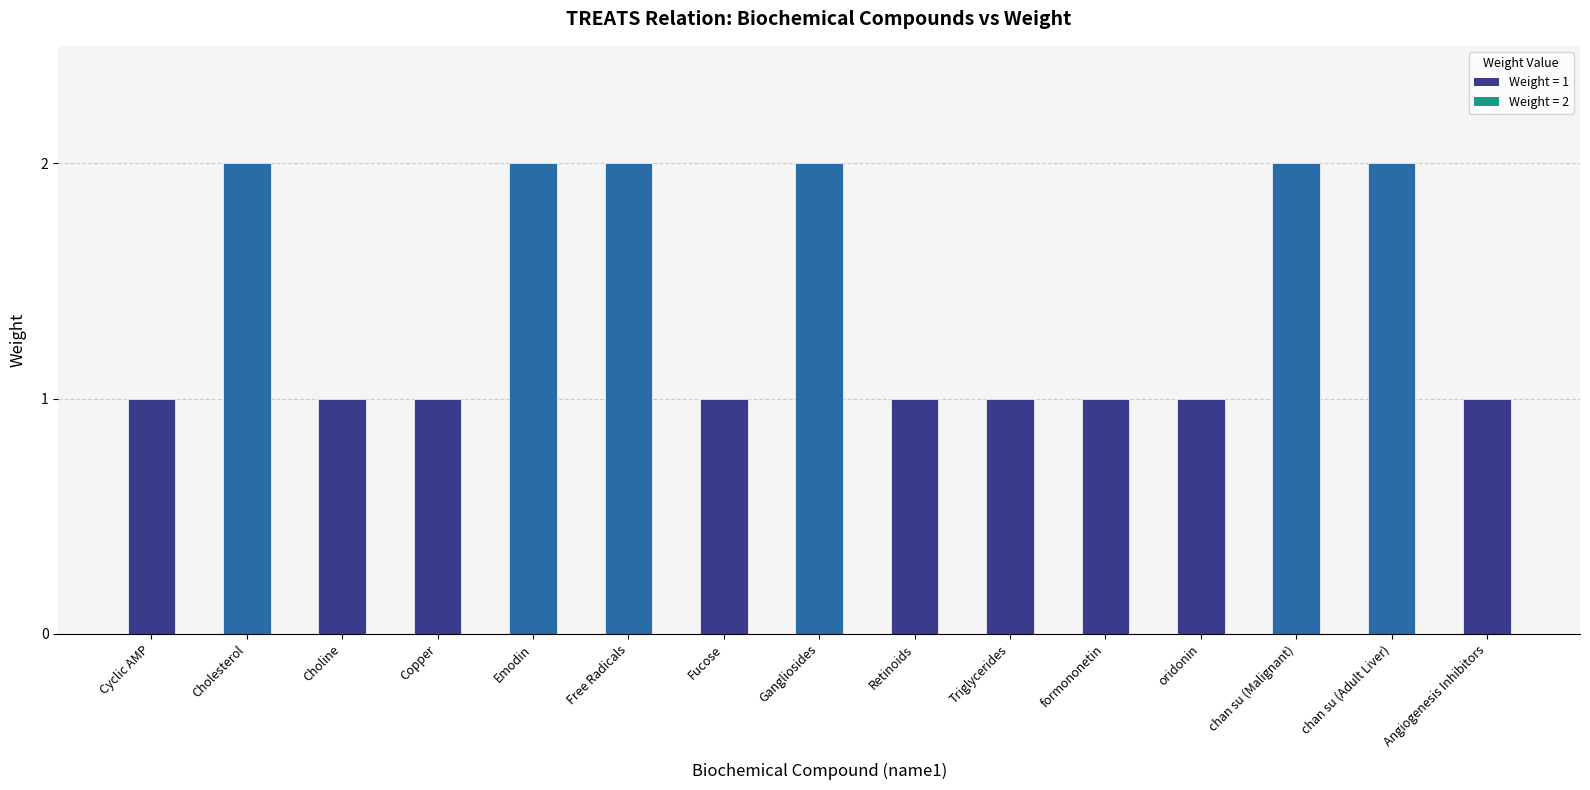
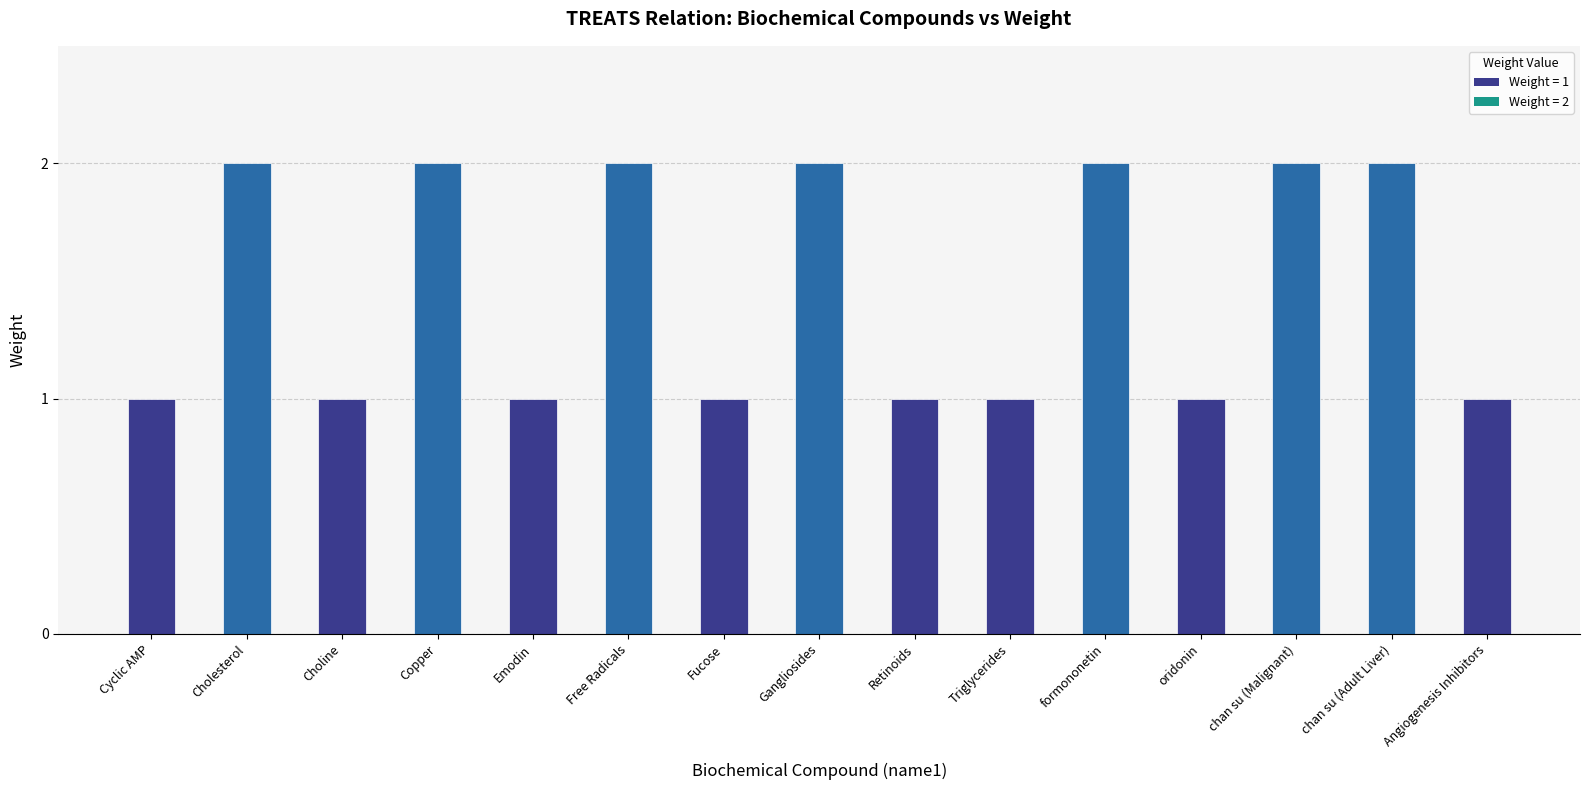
  {
    "Cyclic AMP": 1,
    "Cholesterol": 2,
    "Choline": 1,
-   "Copper": 1,
-   "Emodin": 2,
+   "Copper": 2,
+   "Emodin": 1,
    "Free Radicals": 2,
    "Fucose": 1,
    "Gangliosides": 2,
    "Retinoids": 1,
    "Triglycerides": 1,
-   "formononetin": 1,
+   "formononetin": 2,
    "oridonin": 1,
    "chan su (Malignant)": 2,
    "chan su (Adult Liver)": 2,
    "Angiogenesis Inhibitors": 1
  }
